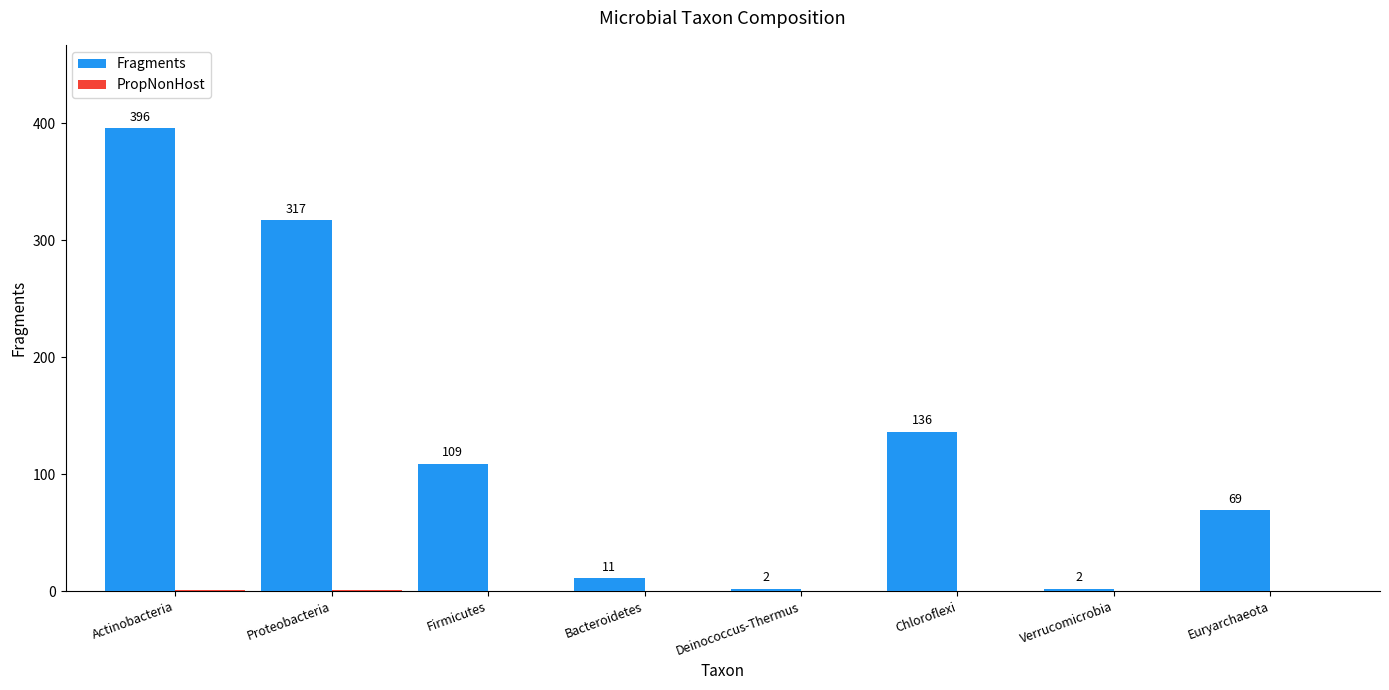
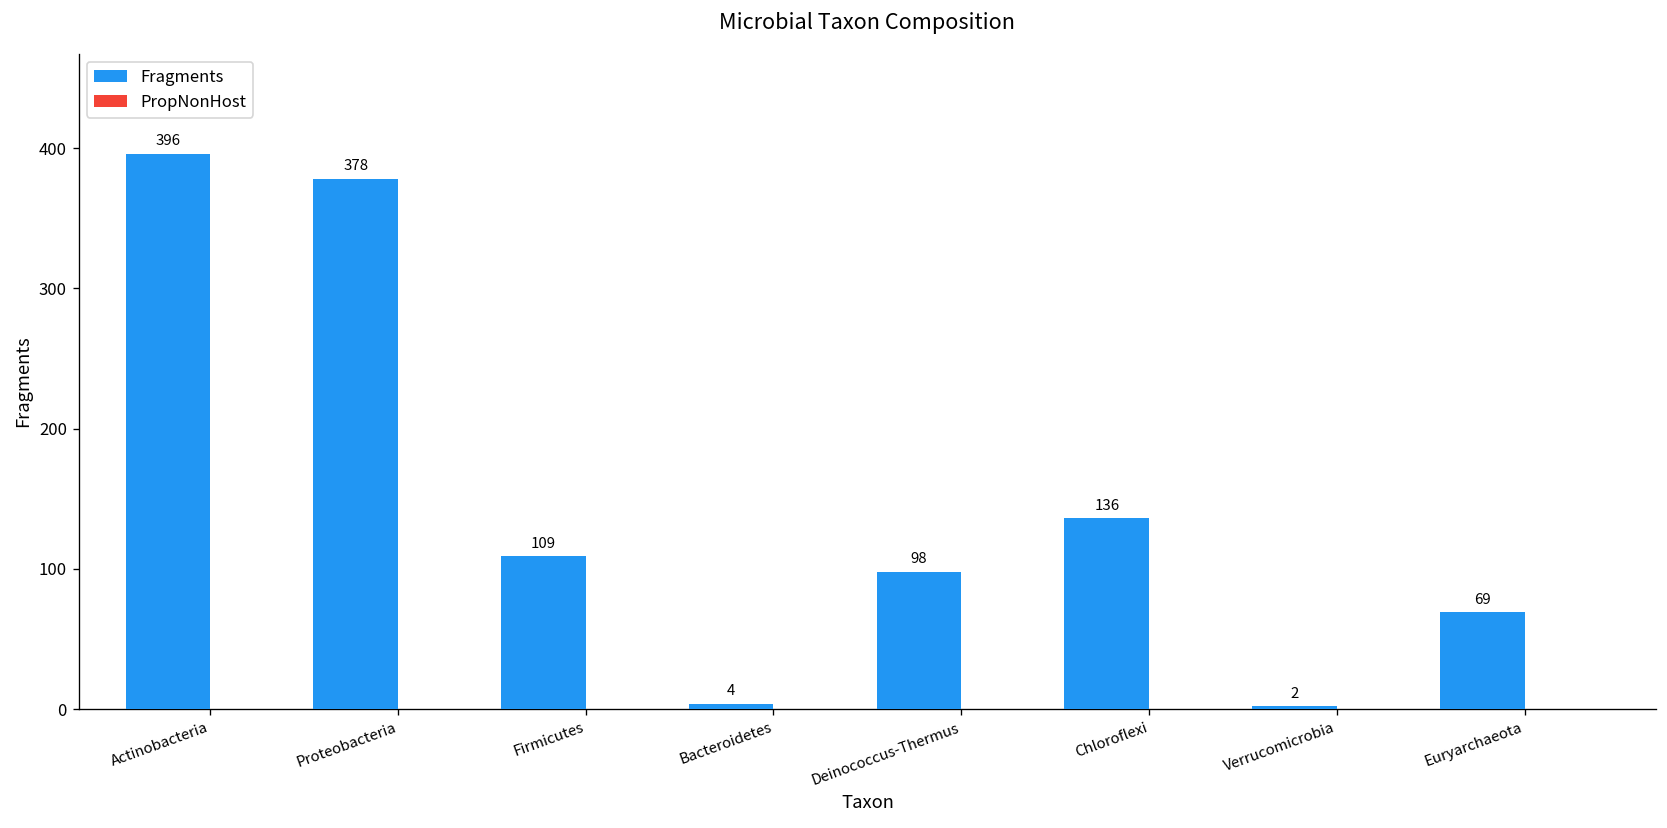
  {
    "Fragments": {
      "Actinobacteria": 396,
-     "Proteobacteria": 317,
+     "Proteobacteria": 378,
      "Firmicutes": 109,
-     "Bacteroidetes": 11,
-     "Deinococcus-Thermus": 2,
+     "Bacteroidetes": 4,
+     "Deinococcus-Thermus": 98,
      "Chloroflexi": 136,
      "Verrucomicrobia": 2,
      "Euryarchaeota": 69
    }
  }
